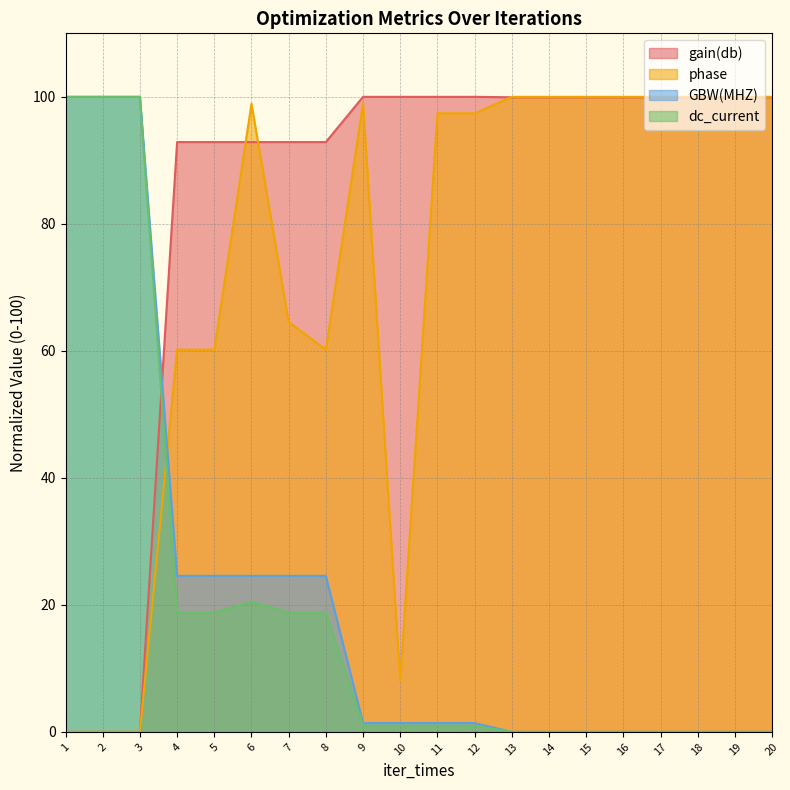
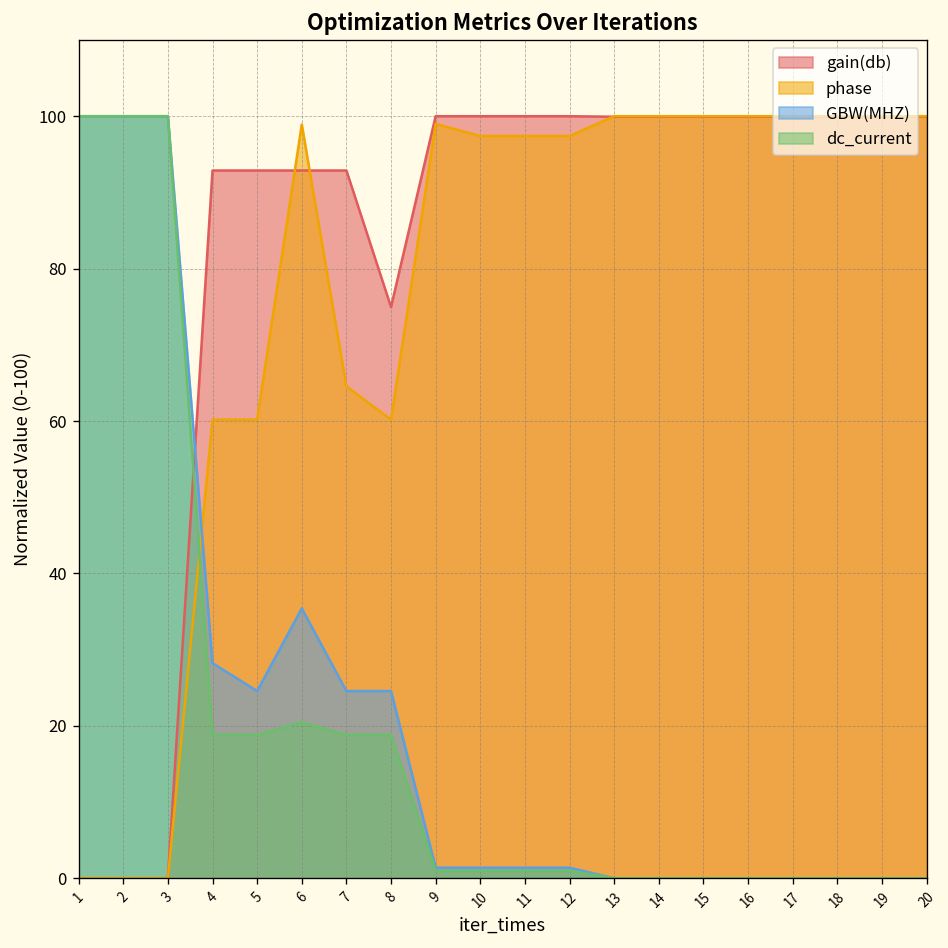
  {
    "gain(db)": {
      "4": 93,
      "5": 93,
      "6": 93,
      "7": 93,
-     "8": 93,
+     "8": 75,
      "9": 100,
      "10": 100,
      "11": 100,
      "12": 100
    },
    "phase": {
      "4": 60,
      "5": 60,
      "6": 99,
      "7": 65,
      "8": 60,
      "9": 99,
-     "10": 8,
+     "10": 97,
      "11": 97,
      "12": 97
    },
    "GBW(MHZ)": {
-     "4": 25,
+     "4": 28,
      "5": 25,
-     "6": 25,
+     "6": 35,
      "7": 25,
      "8": 25,
      "9": 1,
      "10": 1,
      "11": 1,
      "12": 1
    },
    "dc_current": {
      "4": 19,
      "5": 19,
      "6": 20,
      "7": 19,
      "8": 19,
      "9": 1,
      "10": 1,
      "11": 1,
      "12": 1
    }
  }
